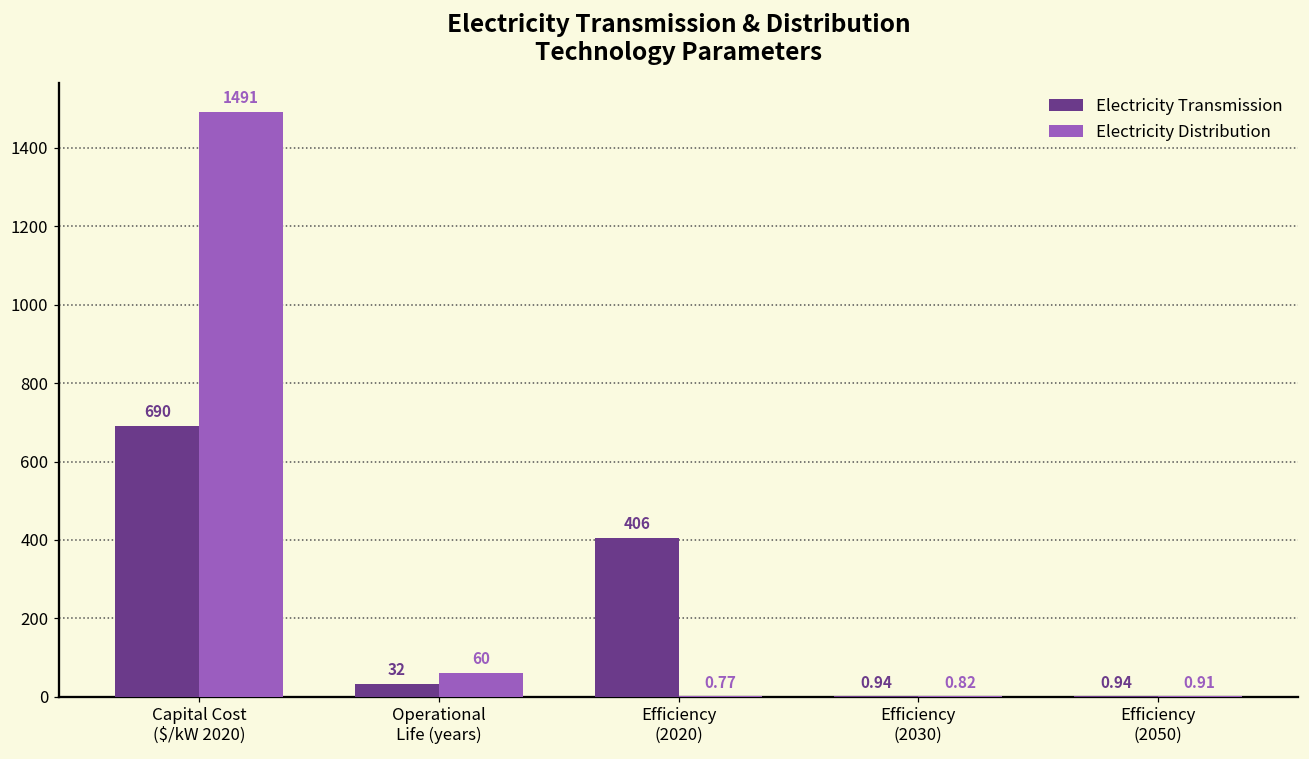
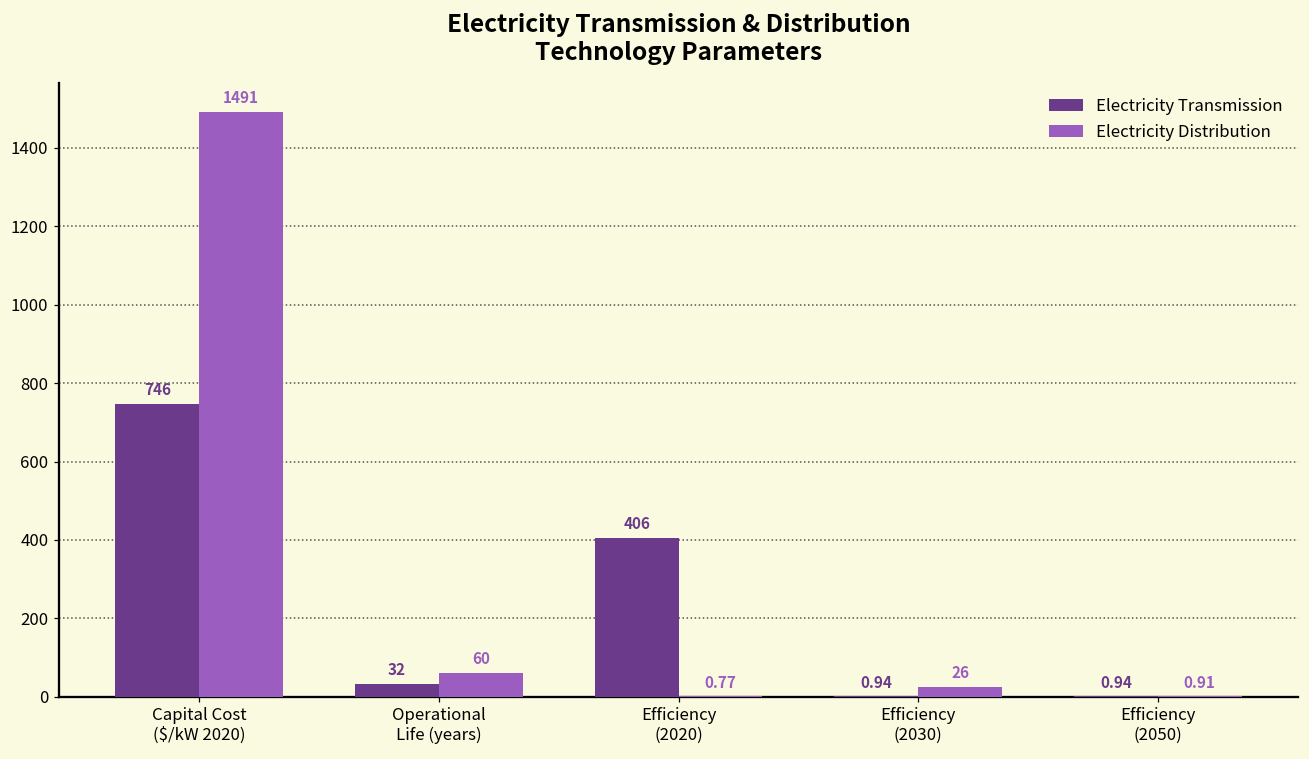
  {
    "Electricity Transmission": {
-     "Capital Cost ($/kW 2020)": 690,
+     "Capital Cost ($/kW 2020)": 746,
      "Operational Life (years)": 32,
      "Efficiency (2020)": 406,
      "Efficiency (2030)": 0.94,
      "Efficiency (2050)": 0.94
    },
    "Electricity Distribution": {
      "Capital Cost ($/kW 2020)": 1491,
      "Operational Life (years)": 60,
      "Efficiency (2020)": 0.77,
-     "Efficiency (2030)": 0.82,
+     "Efficiency (2030)": 26,
      "Efficiency (2050)": 0.91
    }
  }
